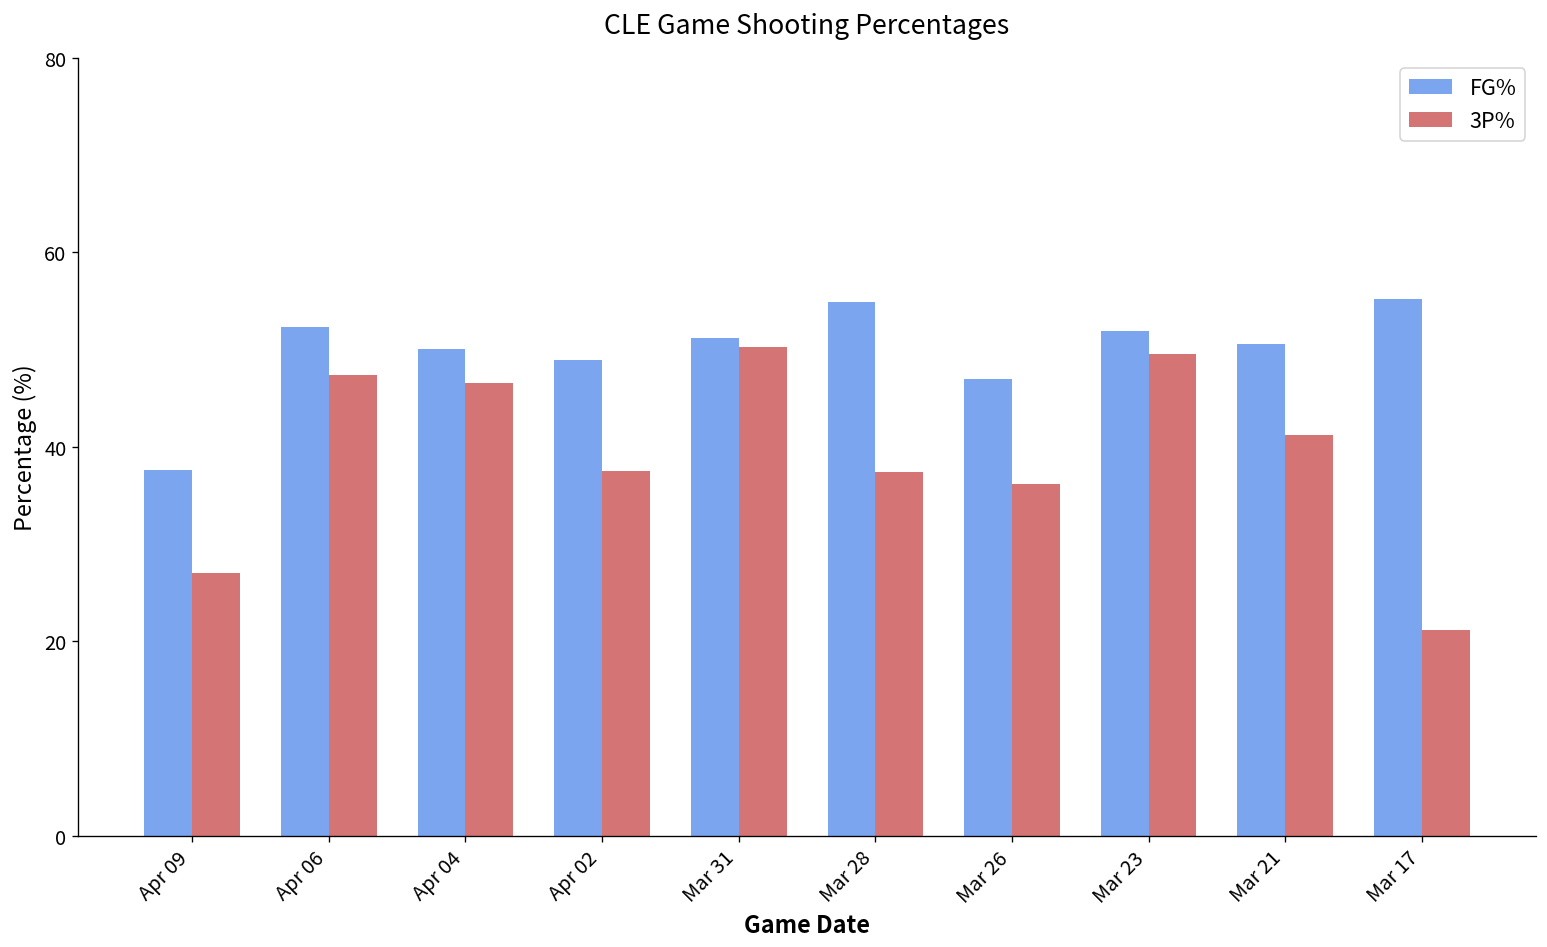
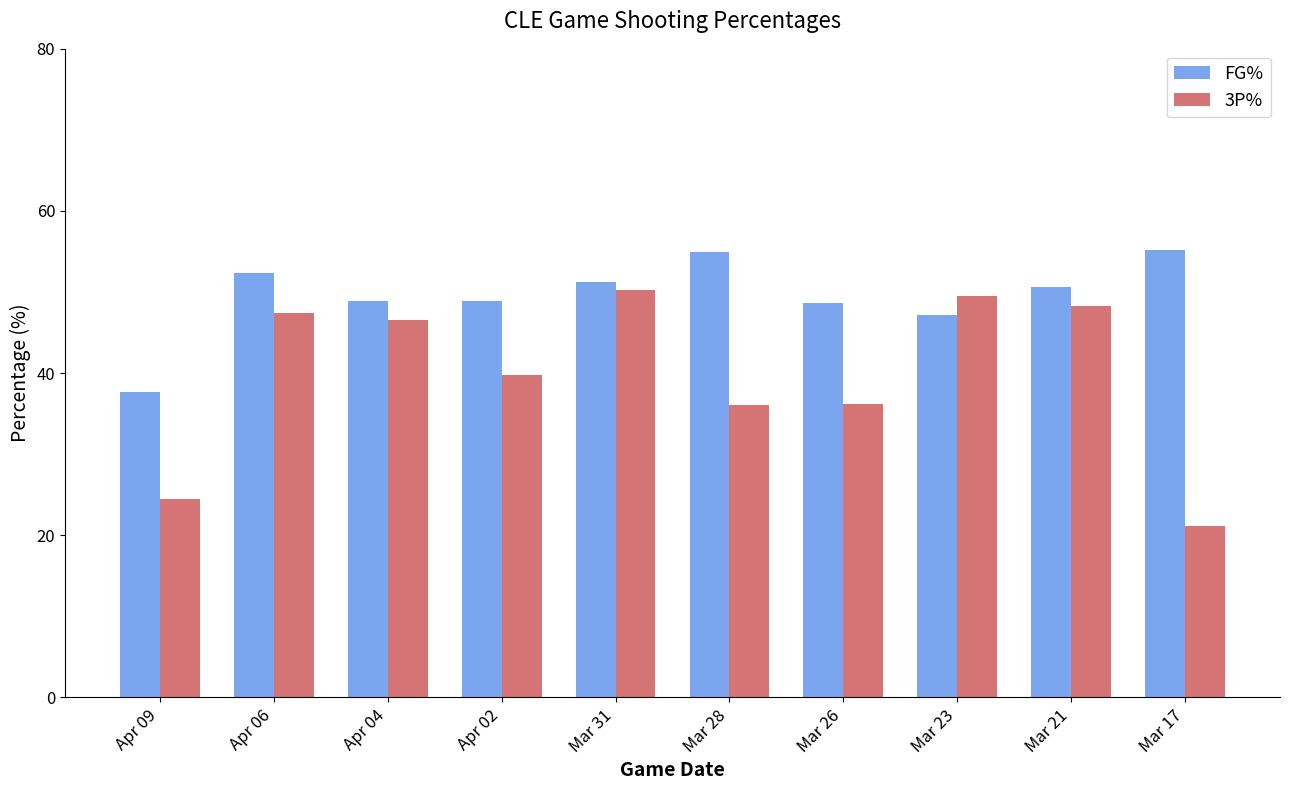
  {
    "FG%": {
      "Apr 09": 38,
      "Apr 06": 52,
-     "Apr 04": 50,
+     "Apr 04": 49,
      "Apr 02": 49,
      "Mar 31": 51,
      "Mar 28": 55,
-     "Mar 26": 47,
-     "Mar 23": 52,
+     "Mar 26": 49,
+     "Mar 23": 47,
      "Mar 21": 51,
      "Mar 17": 55
    },
    "3P%": {
-     "Apr 09": 27,
+     "Apr 09": 25,
      "Apr 06": 47,
      "Apr 04": 47,
-     "Apr 02": 38,
+     "Apr 02": 40,
      "Mar 31": 50,
-     "Mar 28": 37,
+     "Mar 28": 36,
      "Mar 26": 36,
      "Mar 23": 50,
-     "Mar 21": 41,
+     "Mar 21": 48,
      "Mar 17": 21
    }
  }
